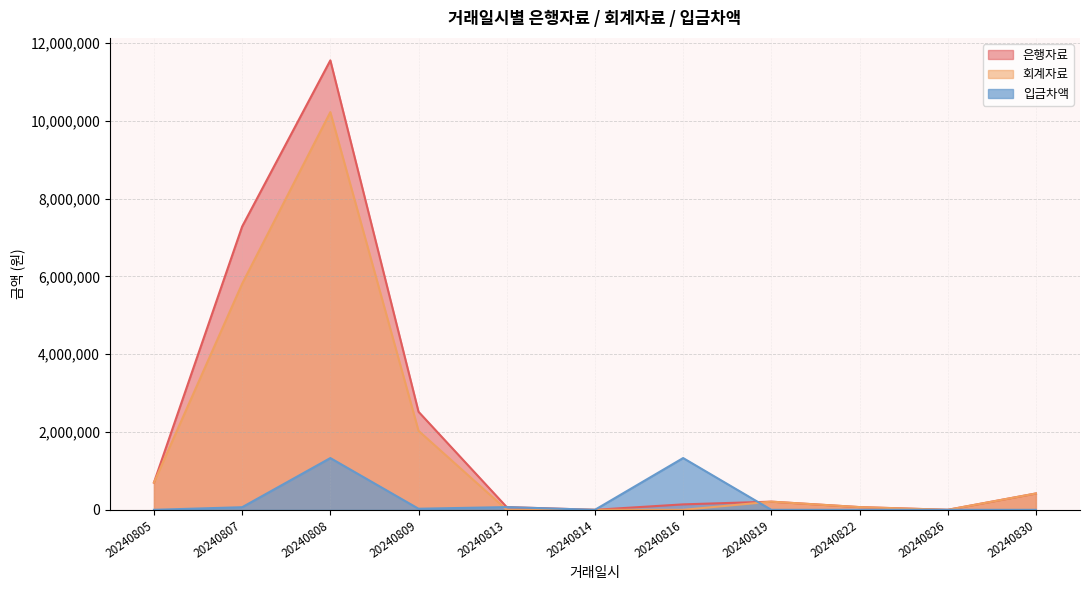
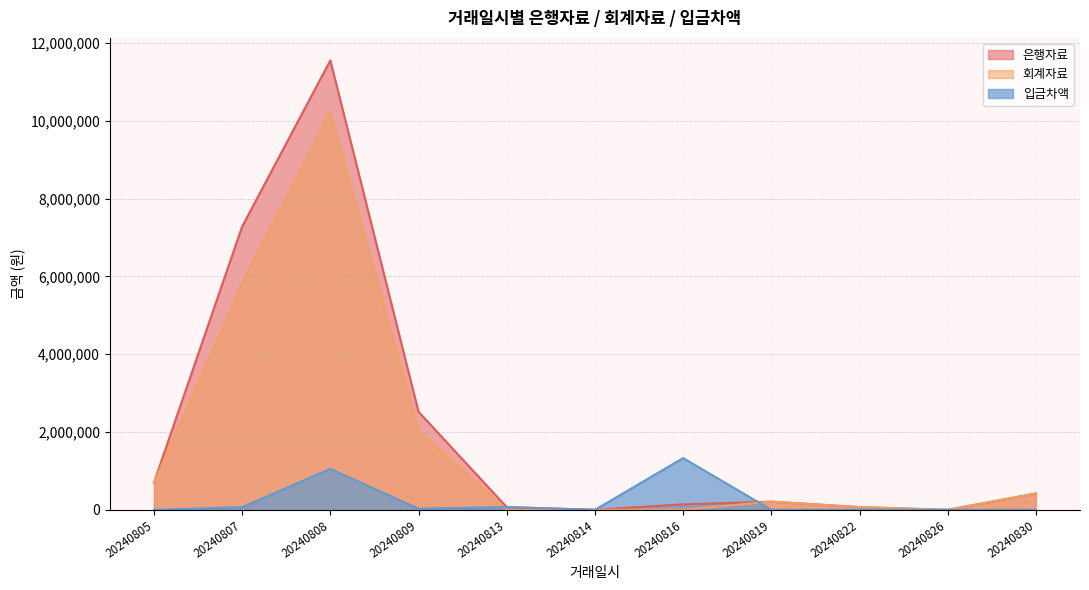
  {
    "입금차액": {
      "20240805": "0",
      "20240807": "100,000",
-     "20240808": "1,300,000",
+     "20240808": "1,100,000",
      "20240809": "0",
      "20240816": "1,300,000",
      "20240819": "0",
      "20240822": "0",
      "20240830": "0"
    }
  }
